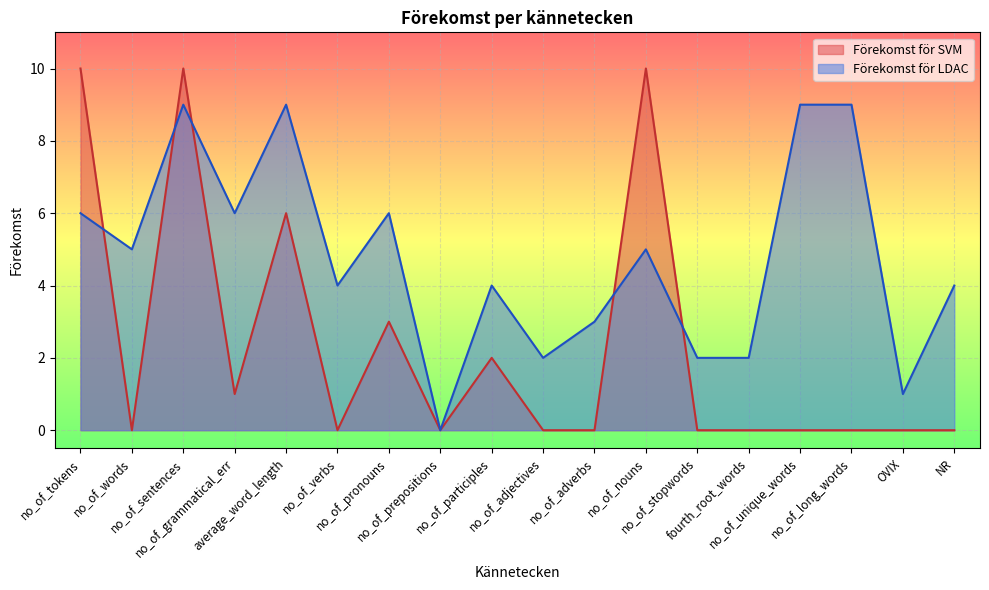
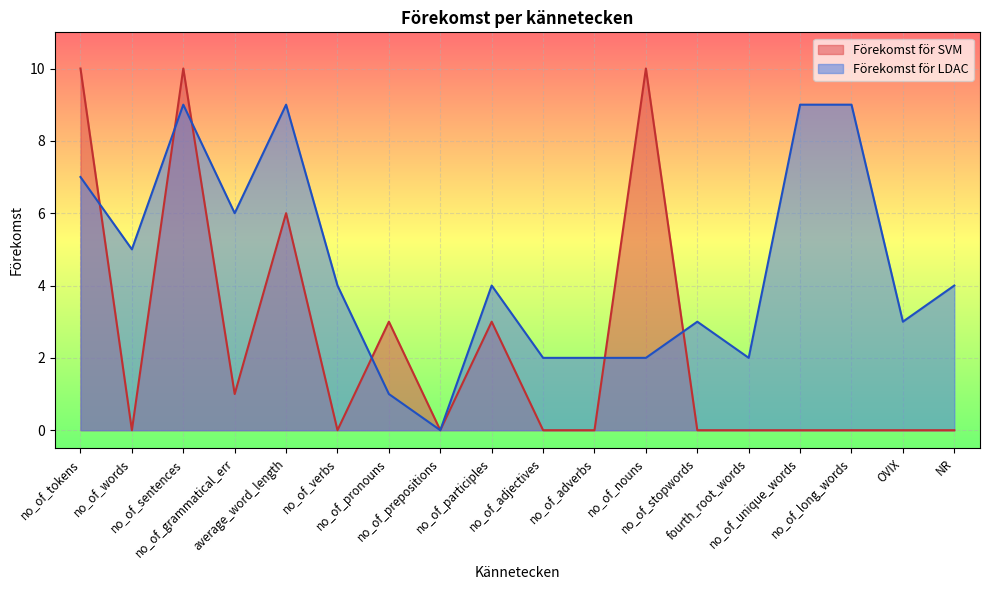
  {
    "Förekomst för SVM": {
      "no_of_tokens": 10,
      "no_of_words": 0,
      "no_of_sentences": 10,
      "no_of_grammatical_err": 1,
      "average_word_length": 6,
      "no_of_verbs": 0,
      "no_of_pronouns": 3,
-     "no_of_participles": 2,
+     "no_of_participles": 3,
      "no_of_adjectives": 0,
      "no_of_adverbs": 0,
      "no_of_nouns": 10,
      "no_of_stopwords": 0,
      "fourth_root_words": 0,
      "no_of_unique_words": 0,
      "no_of_long_words": 0,
      "OVIX": 0,
      "NR": 0
    },
    "Förekomst för LDAC": {
-     "no_of_tokens": 6,
+     "no_of_tokens": 7,
      "no_of_words": 5,
      "no_of_sentences": 9,
      "no_of_grammatical_err": 6,
      "average_word_length": 9,
      "no_of_verbs": 4,
-     "no_of_pronouns": 6,
+     "no_of_pronouns": 1,
      "no_of_participles": 4,
      "no_of_adjectives": 2,
-     "no_of_adverbs": 3,
-     "no_of_nouns": 5,
-     "no_of_stopwords": 2,
+     "no_of_adverbs": 2,
+     "no_of_nouns": 2,
+     "no_of_stopwords": 3,
      "fourth_root_words": 2,
      "no_of_unique_words": 9,
      "no_of_long_words": 9,
-     "OVIX": 1,
+     "OVIX": 3,
      "NR": 4
    }
  }
